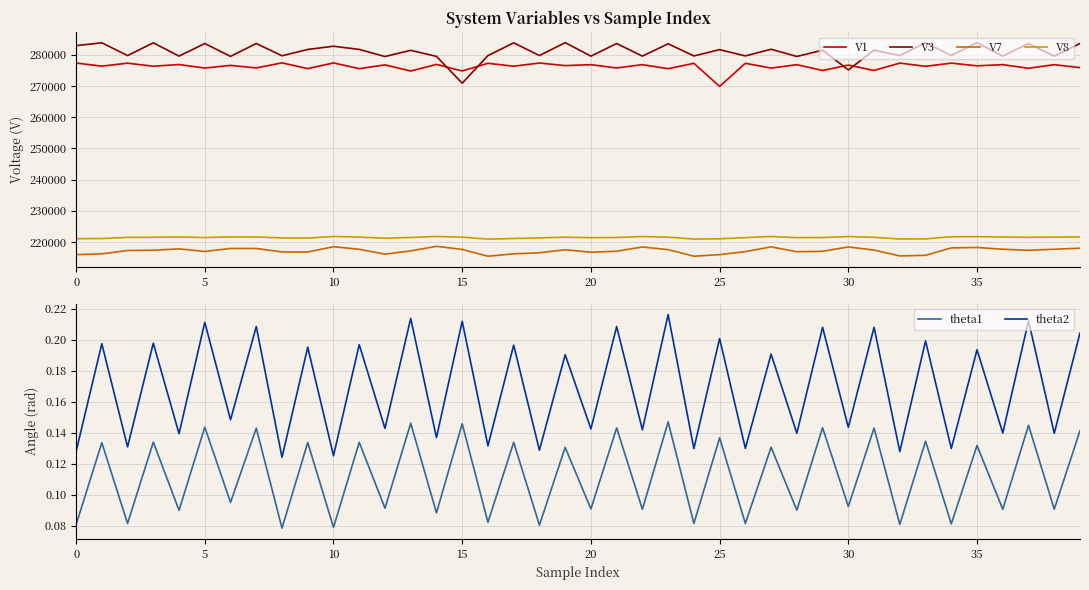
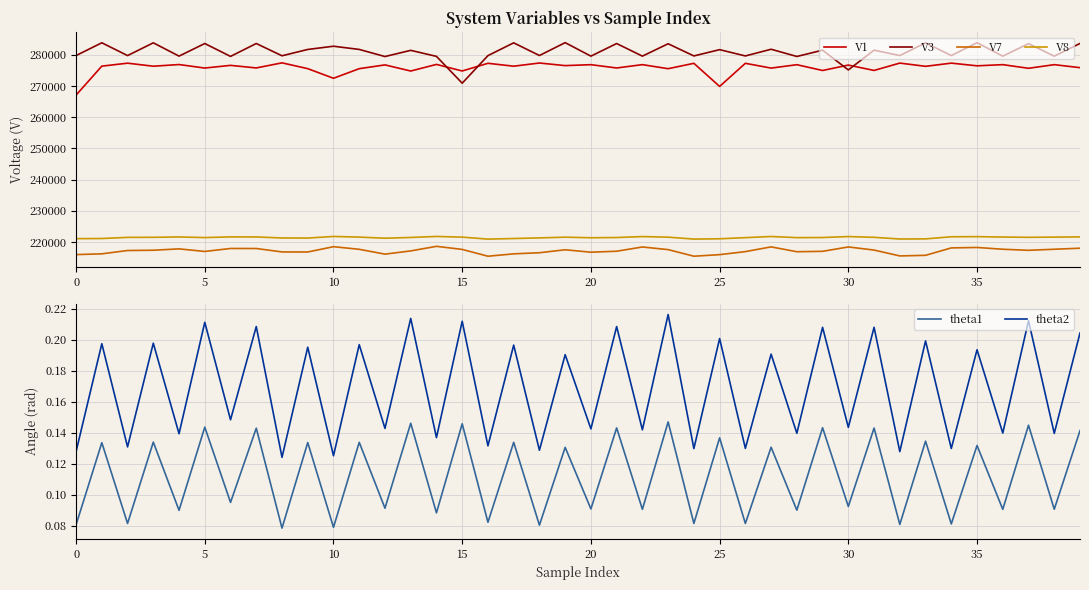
  {
    "System Variables vs Sample Index": {
      "V1": {
-       "0": 277000,
+       "0": 267000,
        "5": 276000,
-       "10": 277000,
+       "10": 272000,
        "15": 275000,
        "20": 277000,
        "25": 270000,
        "30": 277000,
        "35": 276000
      },
      "V3": {
-       "0": 283000,
+       "0": 280000,
        "5": 284000,
        "10": 283000,
        "15": 271000,
        "20": 280000,
        "25": 282000,
        "30": 275000
      }
    }
  }
